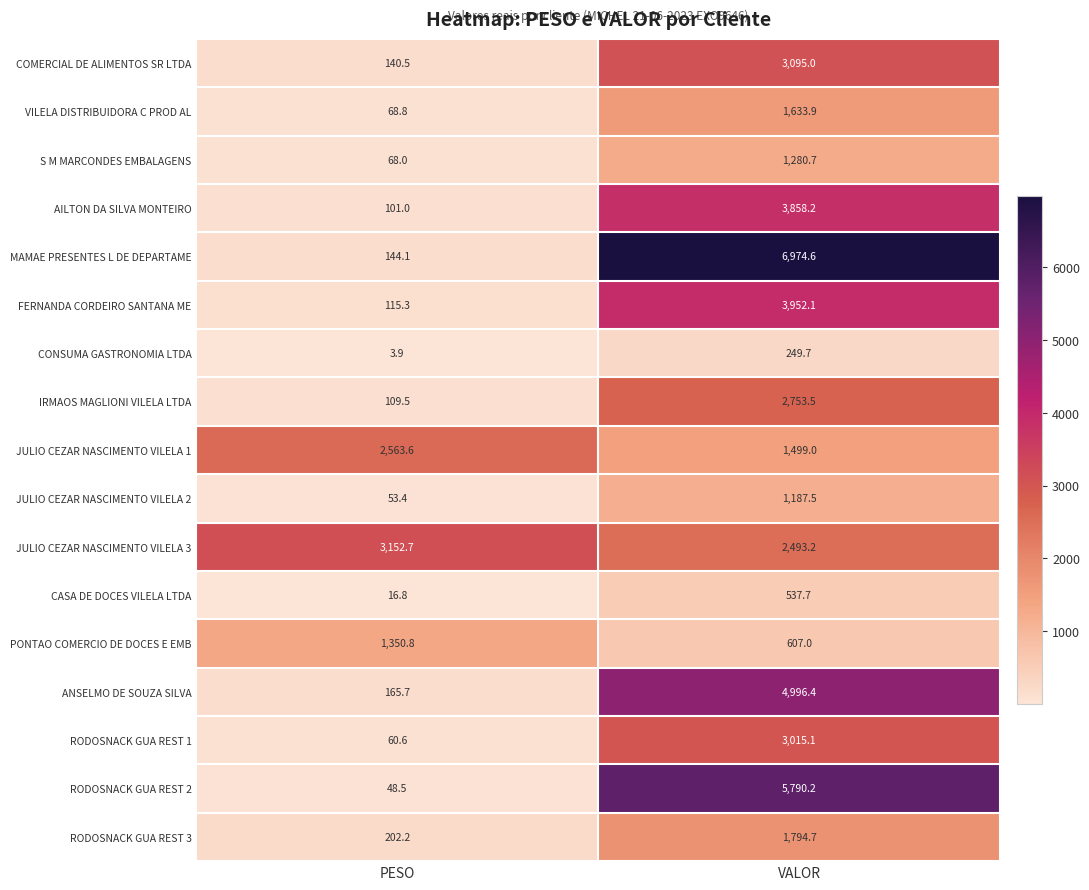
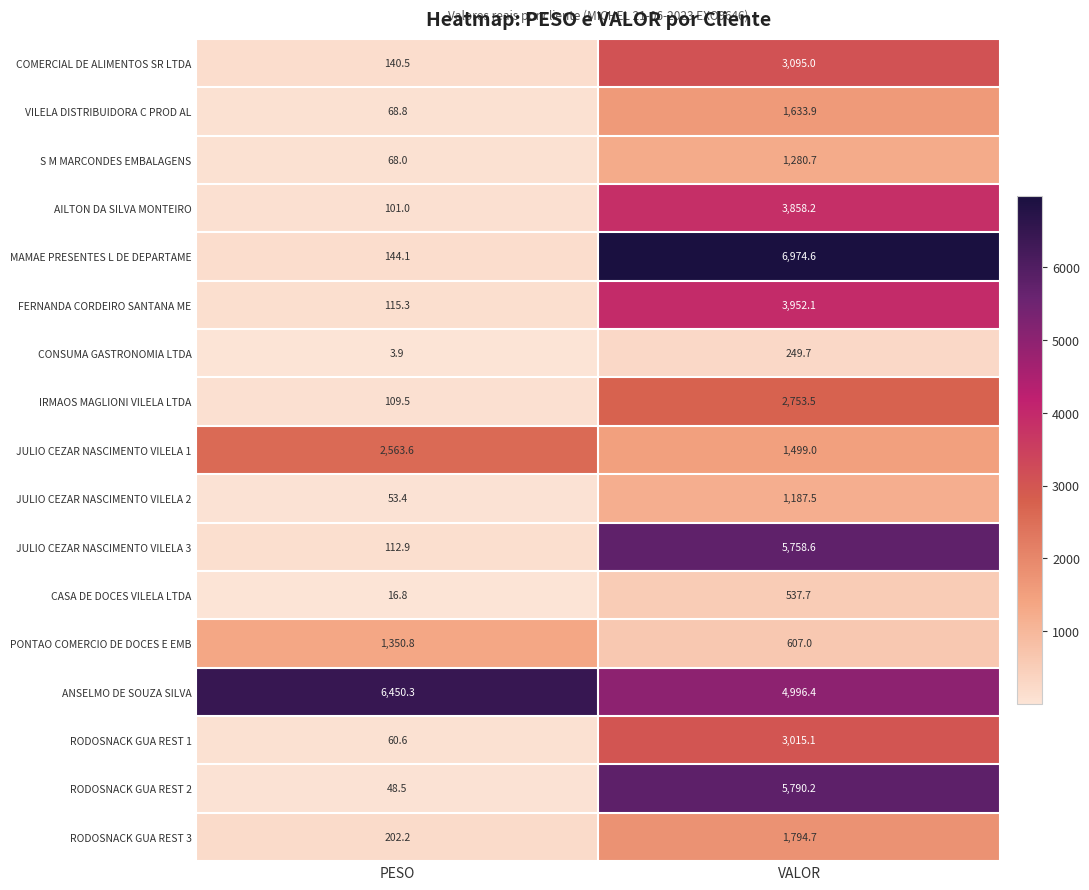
  {
    "COMERCIAL DE ALIMENTOS SR LTDA": {
      "PESO": "140.5",
      "VALOR": "3,095.0"
    },
    "VILELA DISTRIBUIDORA C PROD AL": {
      "PESO": "68.8",
      "VALOR": "1,633.9"
    },
    "S M MARCONDES EMBALAGENS": {
      "PESO": "68.0",
      "VALOR": "1,280.7"
    },
    "AILTON DA SILVA MONTEIRO": {
      "PESO": "101.0",
      "VALOR": "3,858.2"
    },
    "MAMAE PRESENTES L DE DEPARTAME": {
      "PESO": "144.1",
      "VALOR": "6,974.6"
    },
    "FERNANDA CORDEIRO SANTANA ME": {
      "PESO": "115.3",
      "VALOR": "3,952.1"
    },
    "CONSUMA GASTRONOMIA LTDA": {
      "PESO": "3.9",
      "VALOR": "249.7"
    },
    "IRMAOS MAGLIONI VILELA LTDA": {
      "PESO": "109.5",
      "VALOR": "2,753.5"
    },
    "JULIO CEZAR NASCIMENTO VILELA 1": {
      "PESO": "2,563.6",
      "VALOR": "1,499.0"
    },
    "JULIO CEZAR NASCIMENTO VILELA 2": {
      "PESO": "53.4",
      "VALOR": "1,187.5"
    },
    "JULIO CEZAR NASCIMENTO VILELA 3": {
-     "PESO": "3,152.7",
-     "VALOR": "2,493.2"
+     "PESO": "112.9",
+     "VALOR": "5,758.6"
    },
    "CASA DE DOCES VILELA LTDA": {
      "PESO": "16.8",
      "VALOR": "537.7"
    },
    "PONTAO COMERCIO DE DOCES E EMB": {
      "PESO": "1,350.8",
      "VALOR": "607.0"
    },
    "ANSELMO DE SOUZA SILVA": {
-     "PESO": "165.7",
+     "PESO": "6,450.3",
      "VALOR": "4,996.4"
    },
    "RODOSNACK GUA REST 1": {
      "PESO": "60.6",
      "VALOR": "3,015.1"
    },
    "RODOSNACK GUA REST 2": {
      "PESO": "48.5",
      "VALOR": "5,790.2"
    },
    "RODOSNACK GUA REST 3": {
      "PESO": "202.2",
      "VALOR": "1,794.7"
    }
  }
